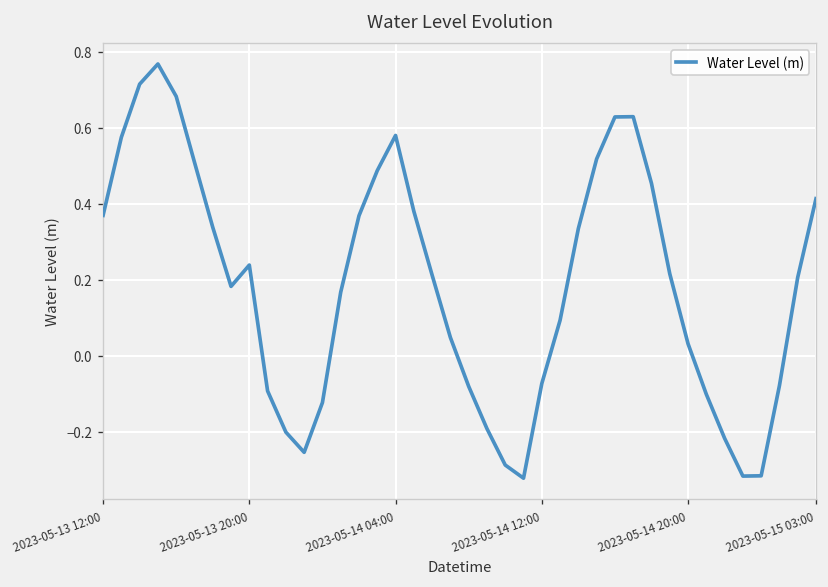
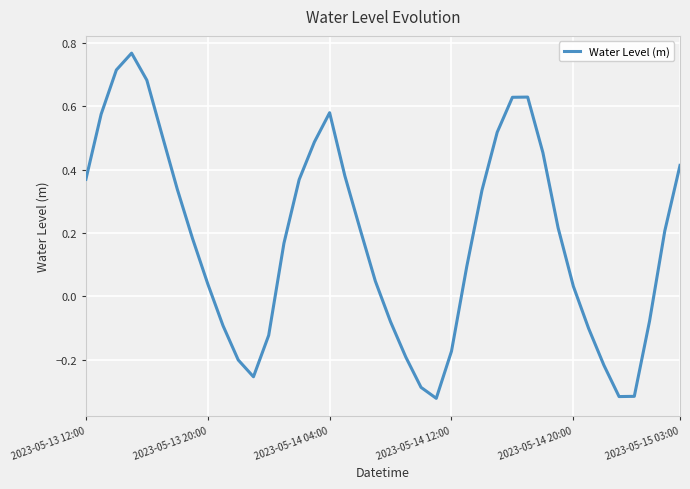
  {
    "2023-05-13 12:00": 0.37,
-   "2023-05-13 20:00": 0.24,
+   "2023-05-13 20:00": 0.04,
    "2023-05-14 04:00": 0.58,
-   "2023-05-14 12:00": -0.07,
+   "2023-05-14 12:00": -0.17,
    "2023-05-14 20:00": 0.03,
    "2023-05-15 03:00": 0.41
  }
